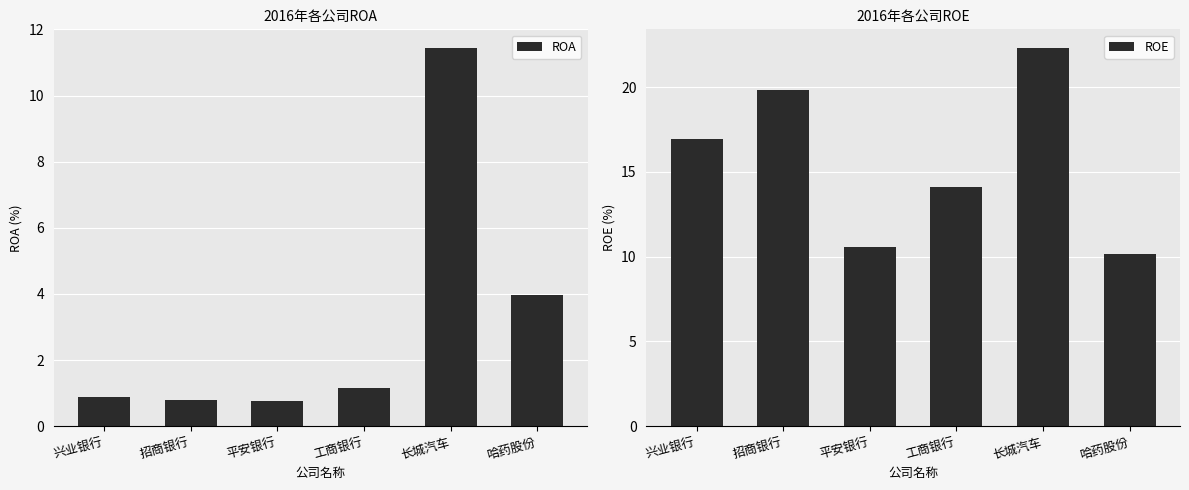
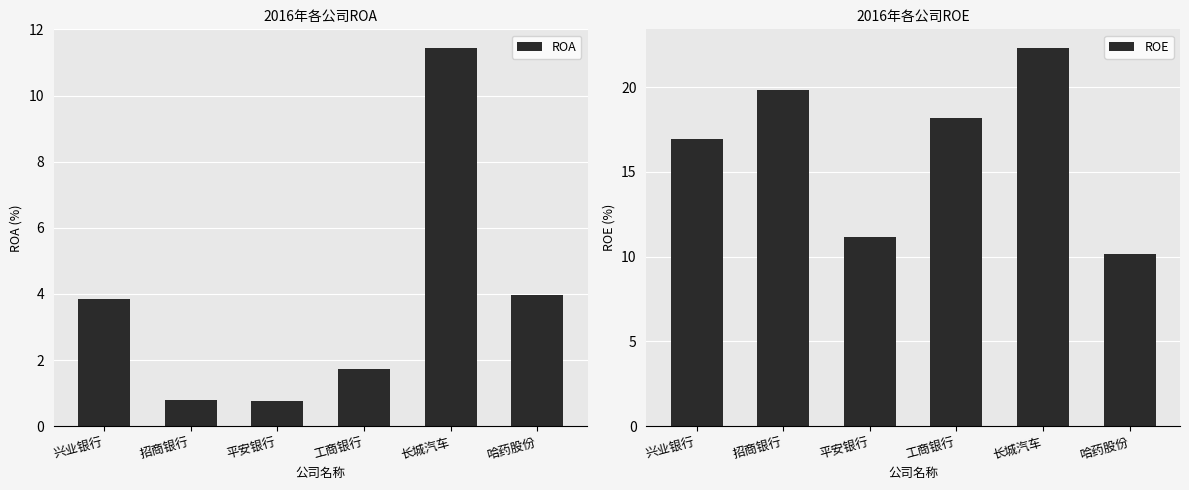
  {
    "2016年各公司ROA": {
-     "兴业银行": 0.9,
+     "兴业银行": 3.8,
      "招商银行": 0.8,
      "平安银行": 0.8,
-     "工商银行": 1.2,
+     "工商银行": 1.7,
      "长城汽车": 11.4,
      "哈药股份": 4.0
    },
    "2016年各公司ROE": {
      "兴业银行": 17.0,
      "招商银行": 19.8,
-     "平安银行": 10.5,
-     "工商银行": 14.1,
+     "平安银行": 11.2,
+     "工商银行": 18.2,
      "长城汽车": 22.3,
      "哈药股份": 10.2
    }
  }
